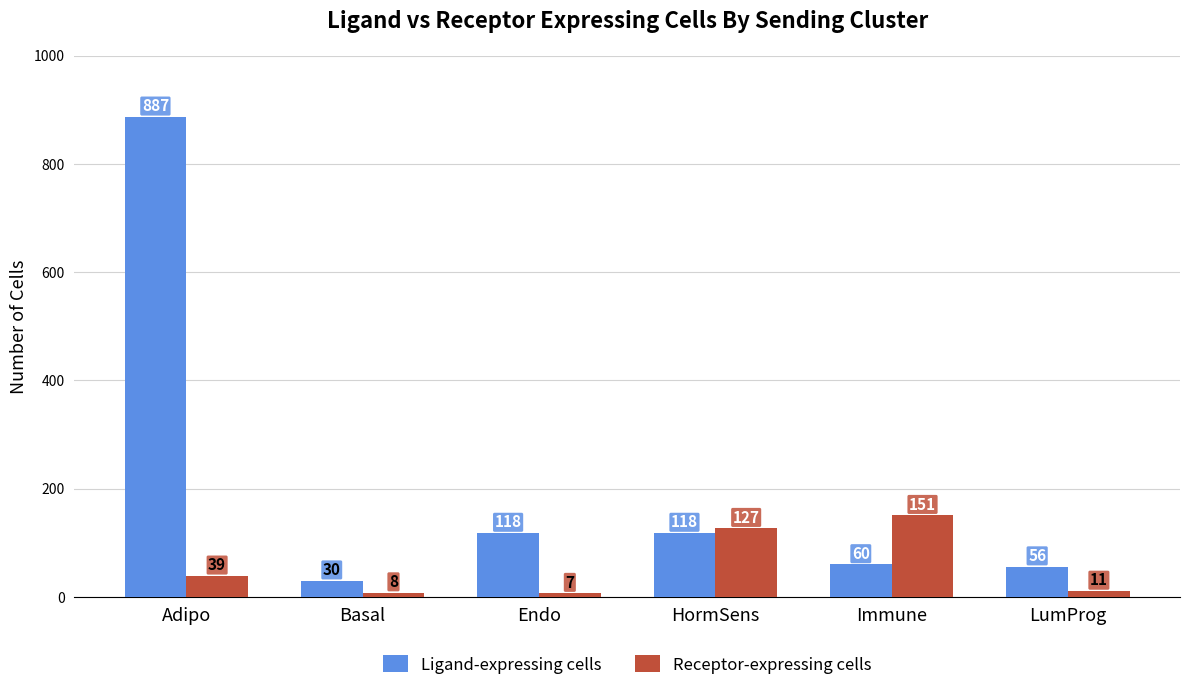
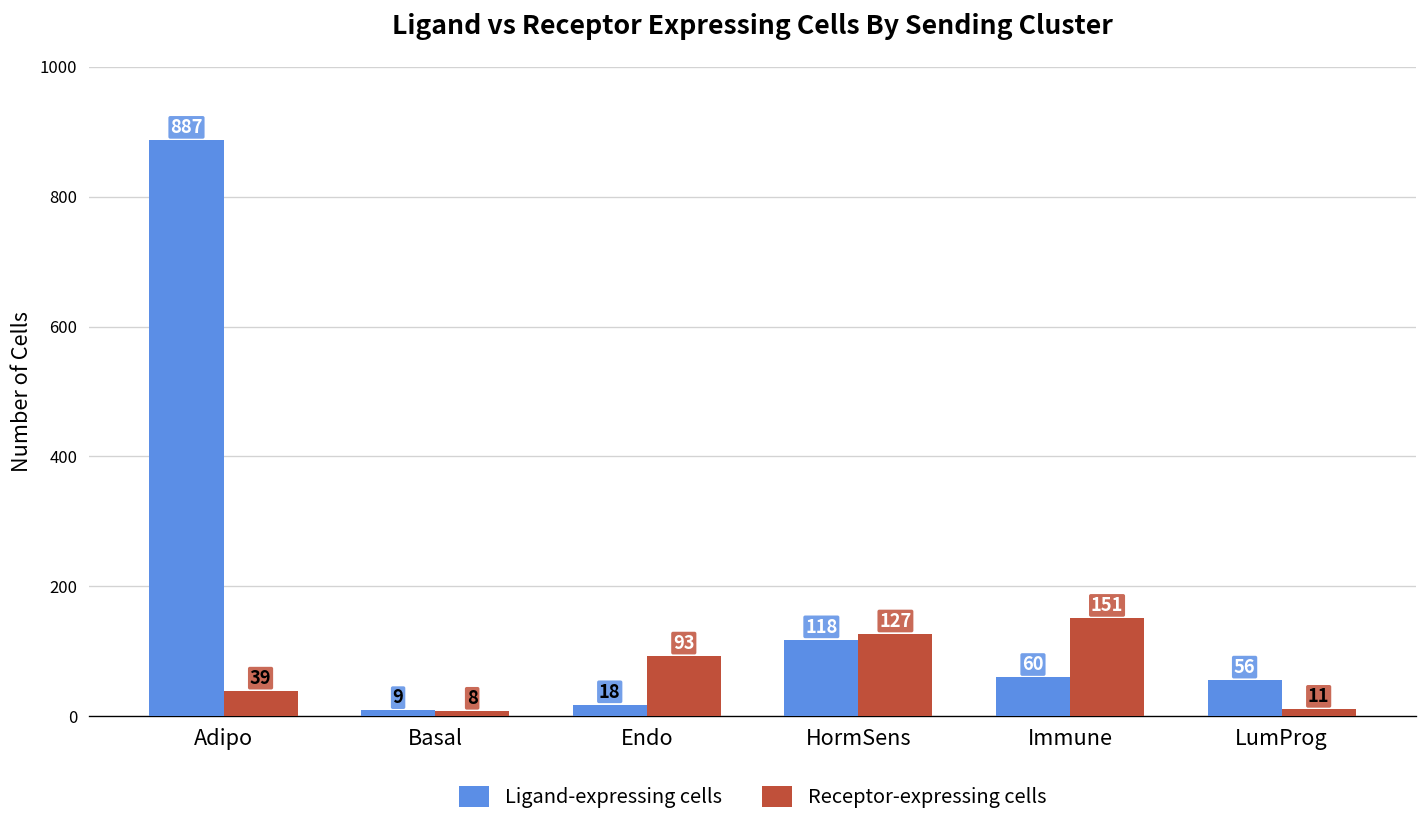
  {
    "Ligand-expressing cells": {
-     "Basal": 30,
-     "Endo": 118
+     "Basal": 9,
+     "Endo": 18
    },
    "Receptor-expressing cells": {
-     "Endo": 7
+     "Endo": 93
    }
  }
